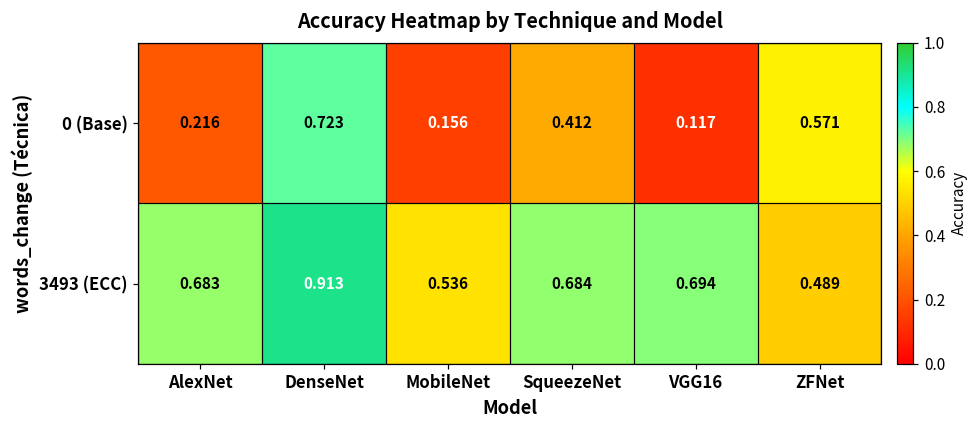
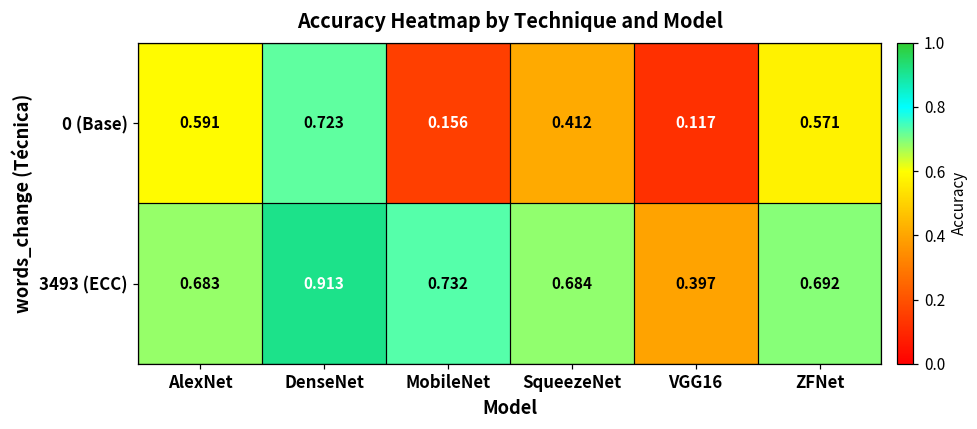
  {
    "0 (Base)": {
-     "AlexNet": 0.216,
+     "AlexNet": 0.591,
      "DenseNet": 0.723,
      "MobileNet": 0.156,
      "SqueezeNet": 0.412,
      "VGG16": 0.117,
      "ZFNet": 0.571
    },
    "3493 (ECC)": {
      "AlexNet": 0.683,
      "DenseNet": 0.913,
-     "MobileNet": 0.536,
+     "MobileNet": 0.732,
      "SqueezeNet": 0.684,
-     "VGG16": 0.694,
-     "ZFNet": 0.489
+     "VGG16": 0.397,
+     "ZFNet": 0.692
    }
  }
